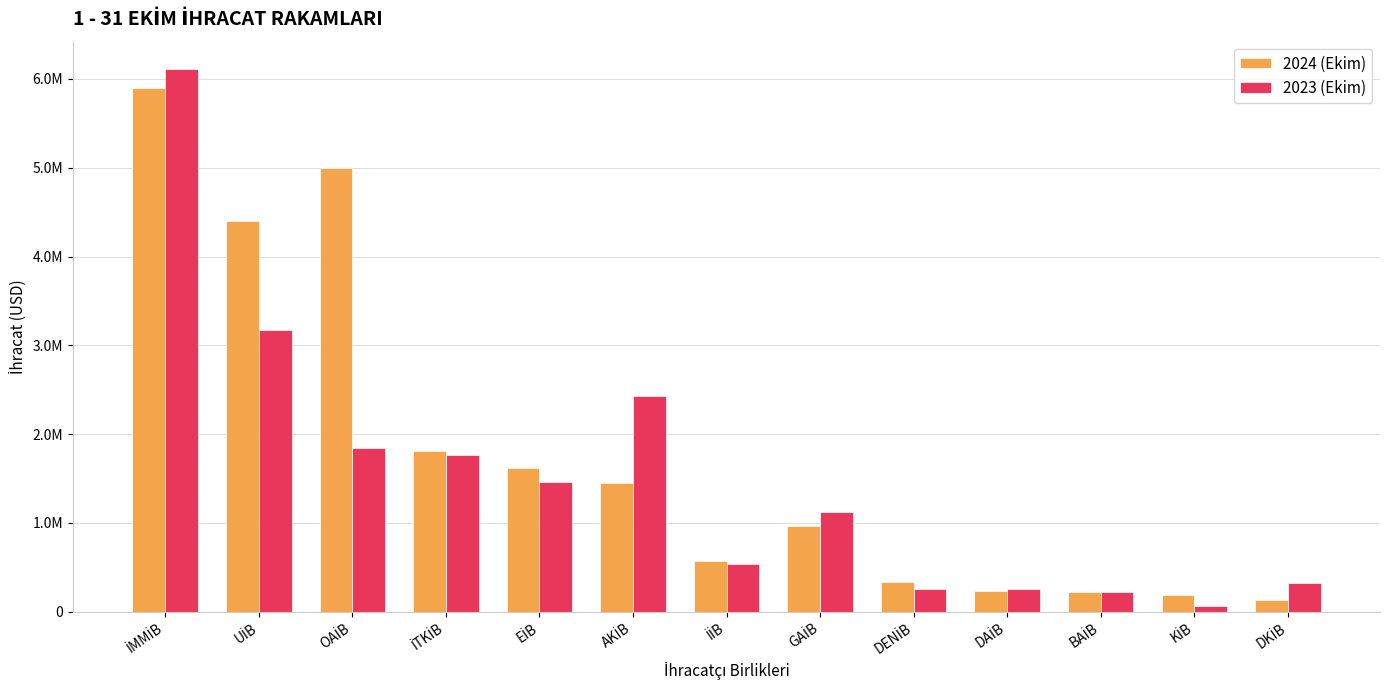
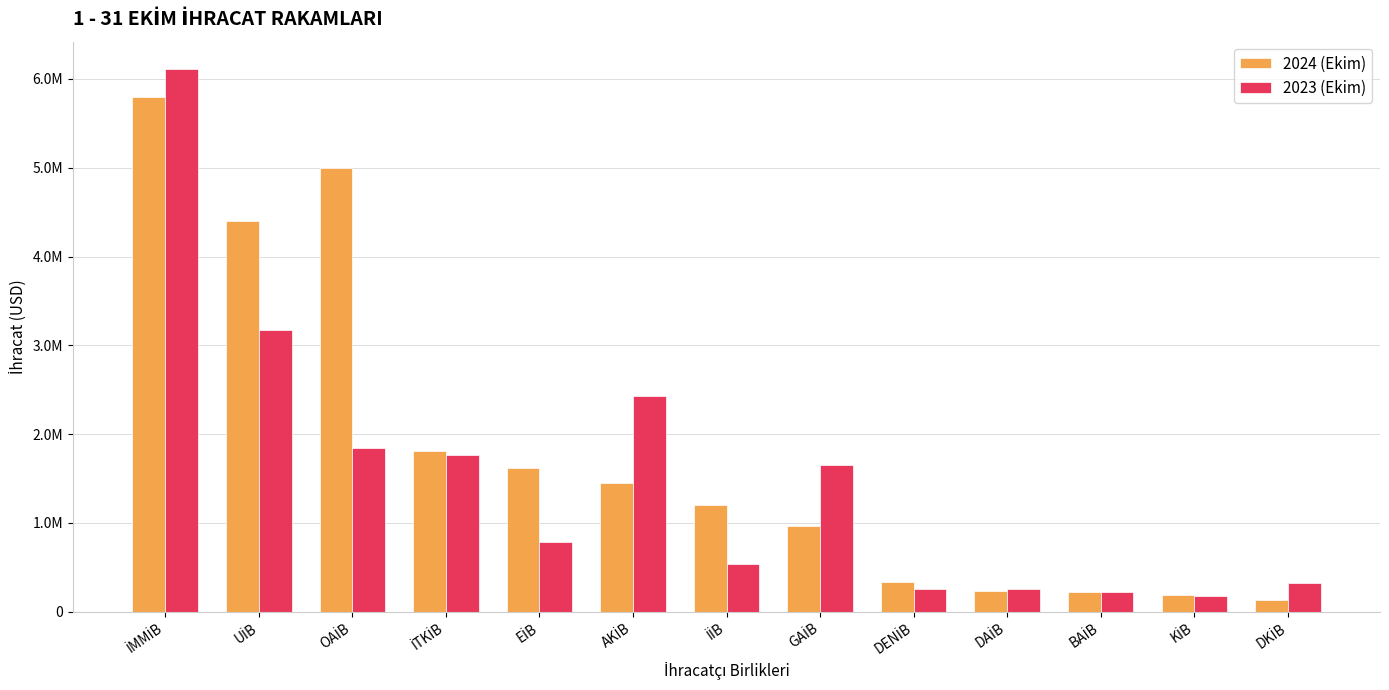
  {
    "2024 (Ekim)": {
-     "İMMİB": 5900000,
+     "İMMİB": 5800000,
      "UİB": 4400000,
      "OAİB": 5000000,
      "İTKİB": 1800000,
      "EİB": 1600000,
      "AKİB": 1500000,
-     "İİB": 600000,
+     "İİB": 1200000,
      "GAİB": 1000000,
      "DENİB": 300000,
      "DAİB": 200000,
      "BAİB": 200000,
      "KİB": 200000,
      "DKİB": 100000
    },
    "2023 (Ekim)": {
      "İMMİB": 6100000,
      "UİB": 3200000,
      "OAİB": 1800000,
      "İTKİB": 1800000,
-     "EİB": 1500000,
+     "EİB": 800000,
      "AKİB": 2400000,
      "İİB": 500000,
-     "GAİB": 1100000,
+     "GAİB": 1700000,
      "DENİB": 300000,
      "DAİB": 300000,
      "BAİB": 200000,
-     "KİB": 100000,
+     "KİB": 200000,
      "DKİB": 300000
    }
  }
